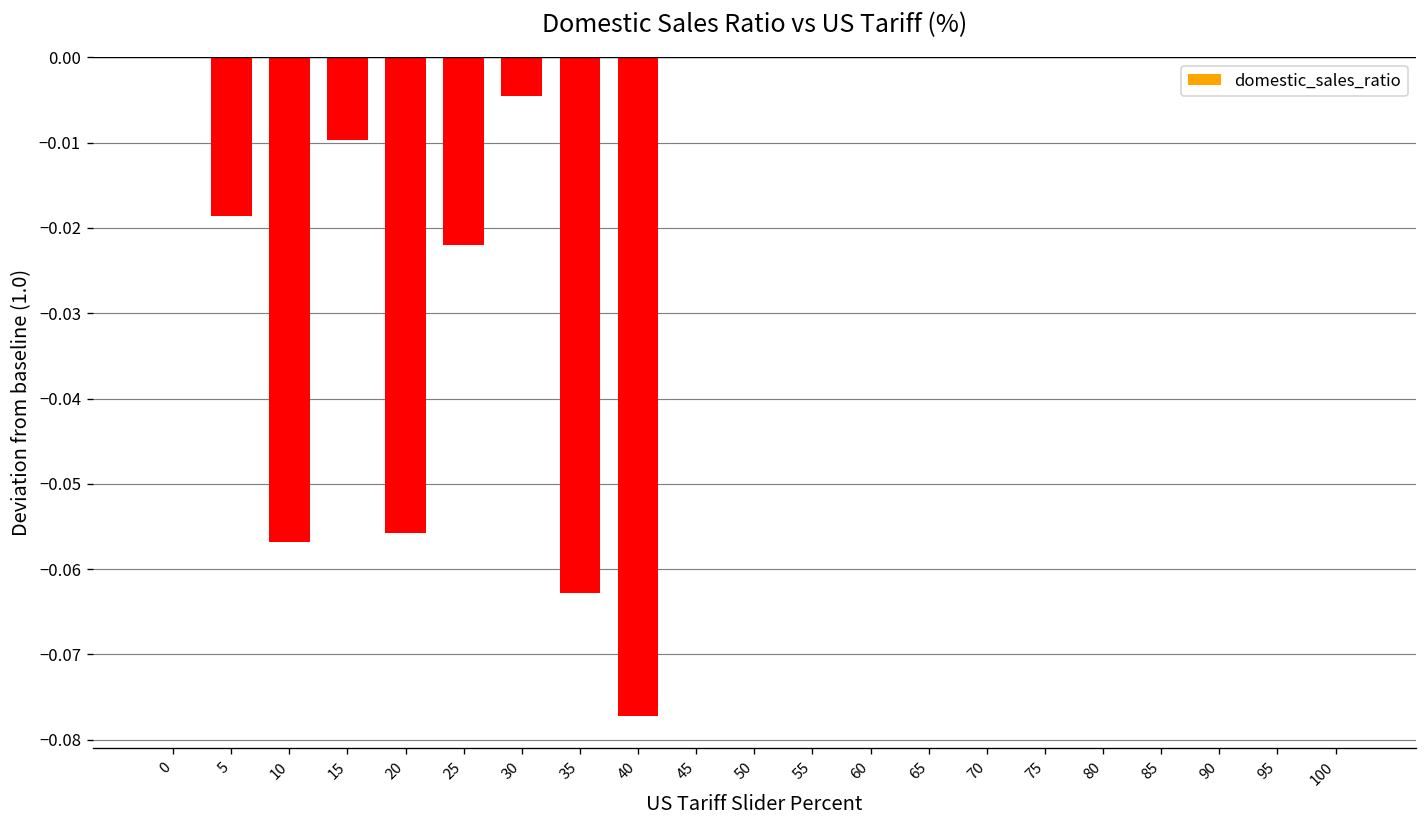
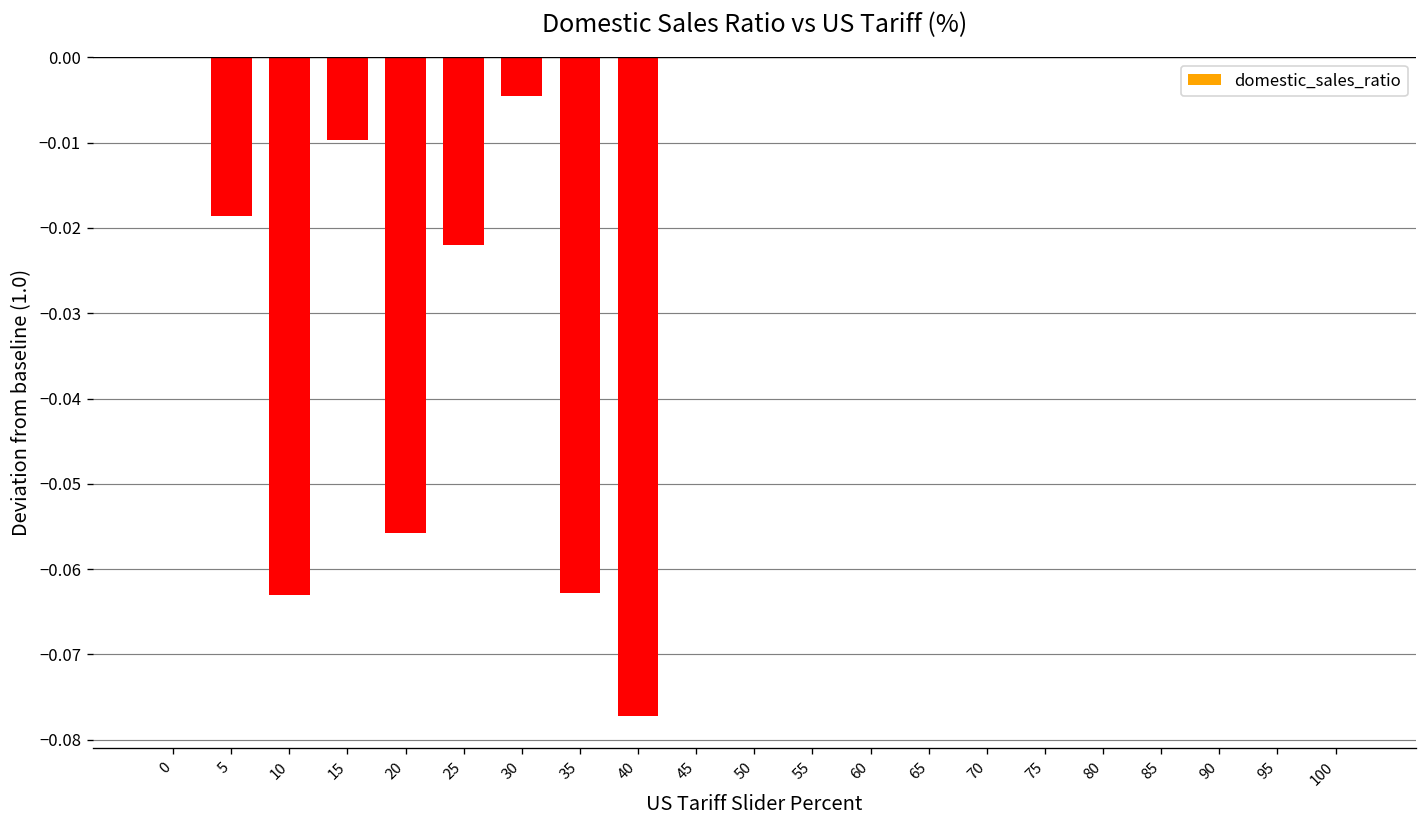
  {
    "0": 0.000,
    "5": -0.019,
-   "10": -0.057,
+   "10": -0.063,
    "15": -0.010,
    "20": -0.056,
    "25": -0.022,
    "30": -0.005,
    "35": -0.063,
    "40": -0.077,
    "45": 0.000,
    "50": 0.000,
    "55": 0.000,
    "60": 0.000,
    "65": 0.000,
    "70": 0.000,
    "75": 0.000,
    "80": 0.000,
    "85": 0.000,
    "90": 0.000,
    "95": 0.000,
    "100": 0.000
  }
